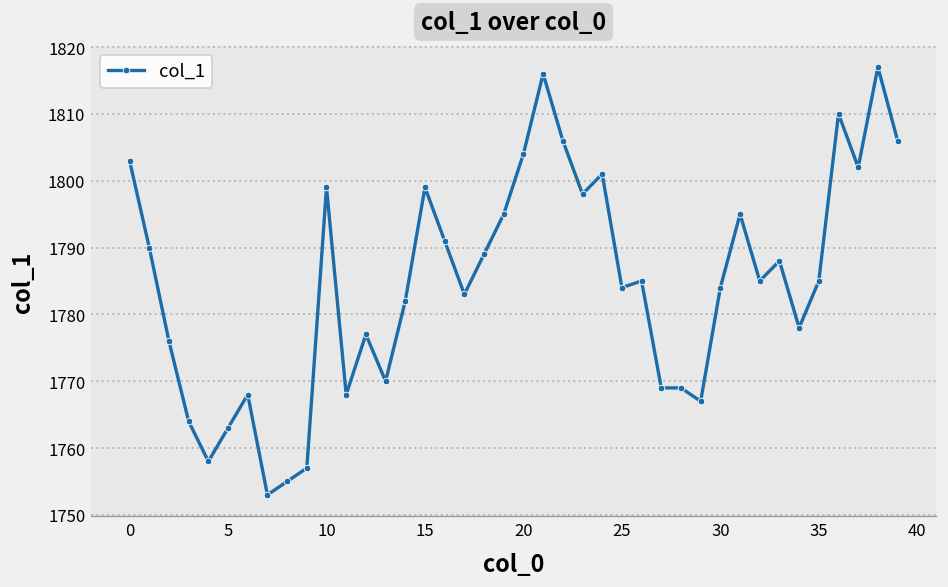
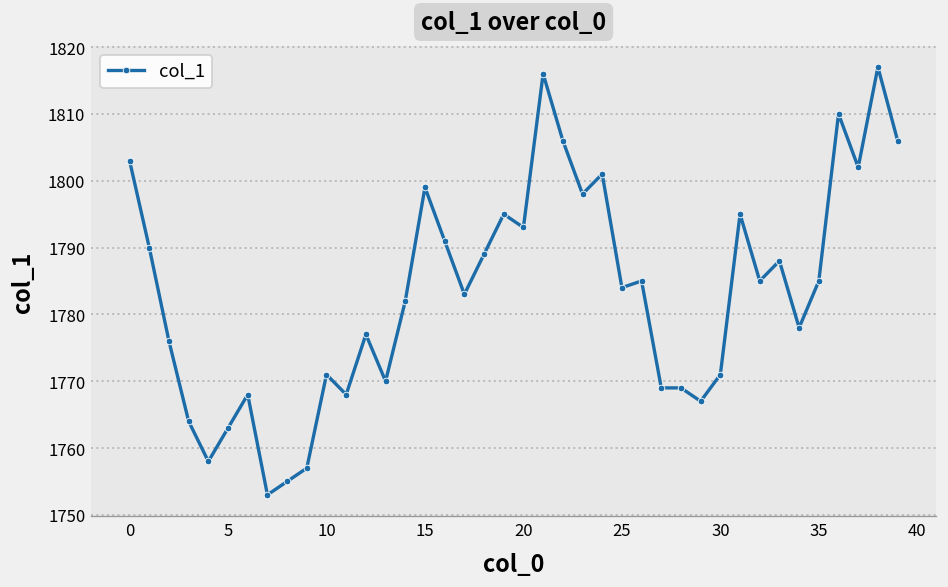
  {
    "0": 1803,
    "5": 1763,
-   "10": 1799,
+   "10": 1771,
    "15": 1799,
-   "20": 1804,
+   "20": 1793,
    "25": 1784,
-   "30": 1784,
+   "30": 1771,
    "35": 1785
  }
